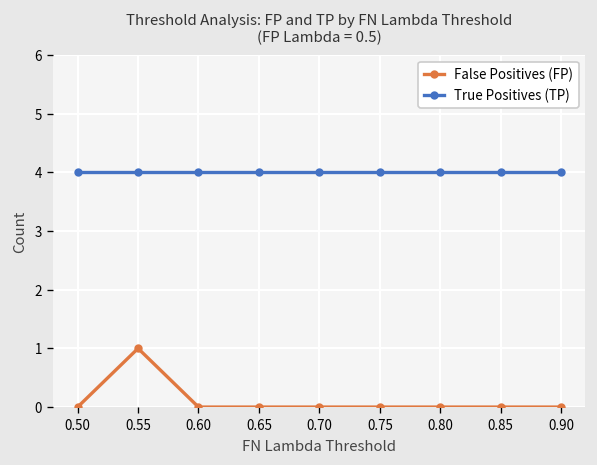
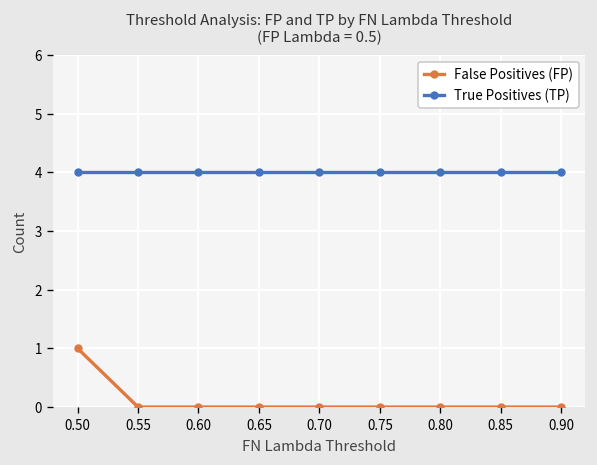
  {
    "False Positives (FP)": {
-     "0.50": 0,
-     "0.55": 1,
+     "0.50": 1,
+     "0.55": 0,
      "0.60": 0,
      "0.65": 0,
      "0.70": 0,
      "0.75": 0,
      "0.80": 0,
      "0.85": 0,
      "0.90": 0
    },
    "True Positives (TP)": {
      "0.50": 4,
      "0.55": 4,
      "0.60": 4,
      "0.65": 4,
      "0.70": 4,
      "0.75": 4,
      "0.80": 4,
      "0.85": 4,
      "0.90": 4
    }
  }
